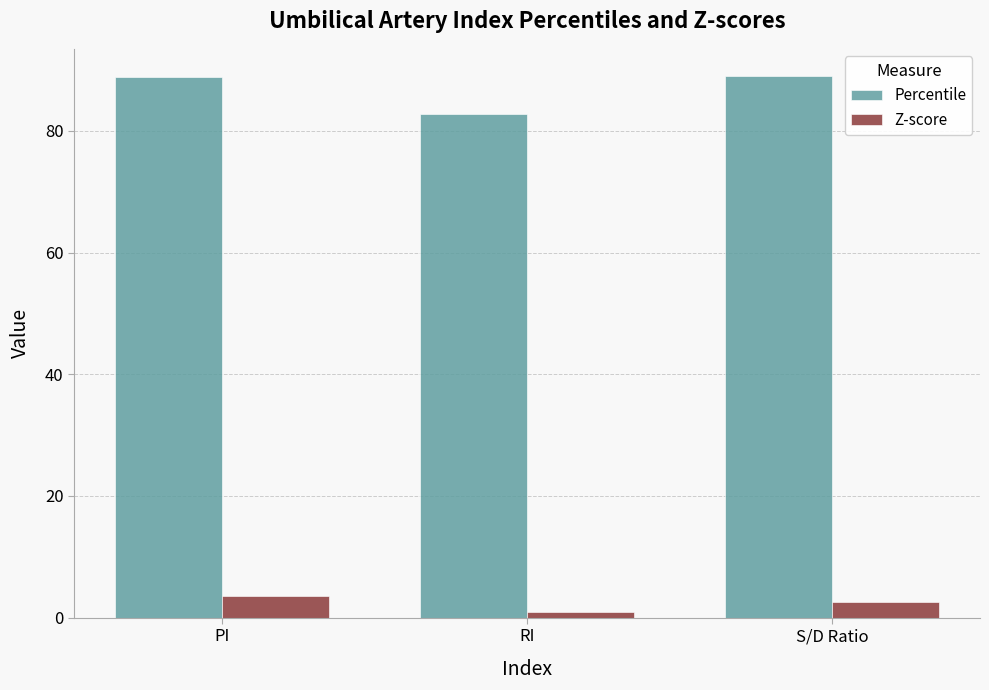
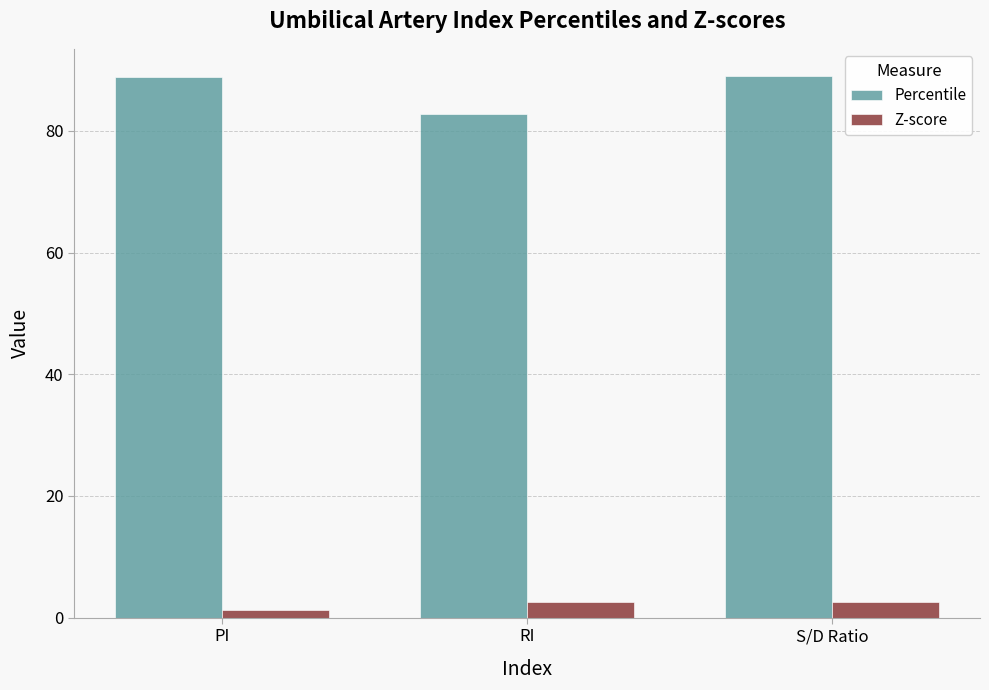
  {
    "Percentile": {
      "PI": 89,
      "RI": 83,
      "S/D Ratio": 89
    },
    "Z-score": {
-     "PI": 4,
-     "RI": 1,
+     "PI": 1,
+     "RI": 3,
      "S/D Ratio": 3
    }
  }
